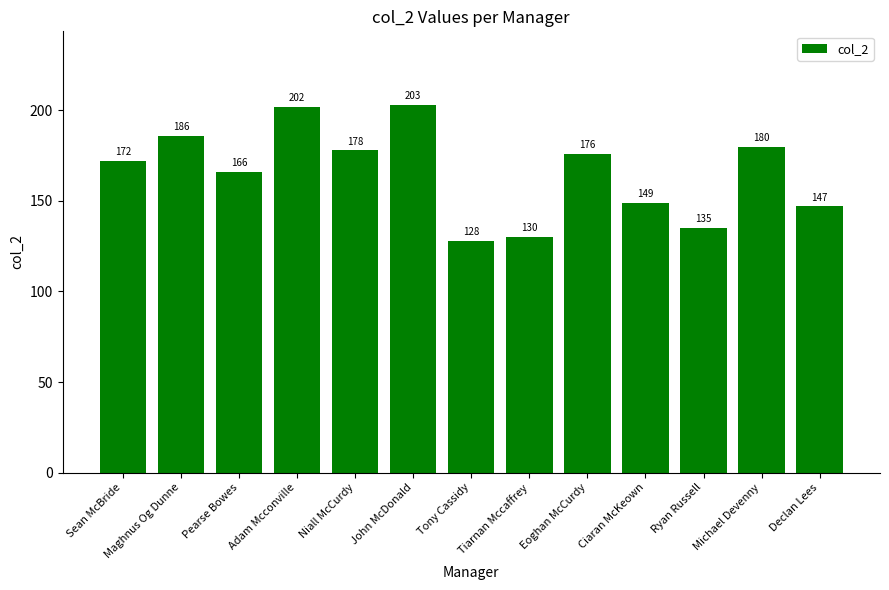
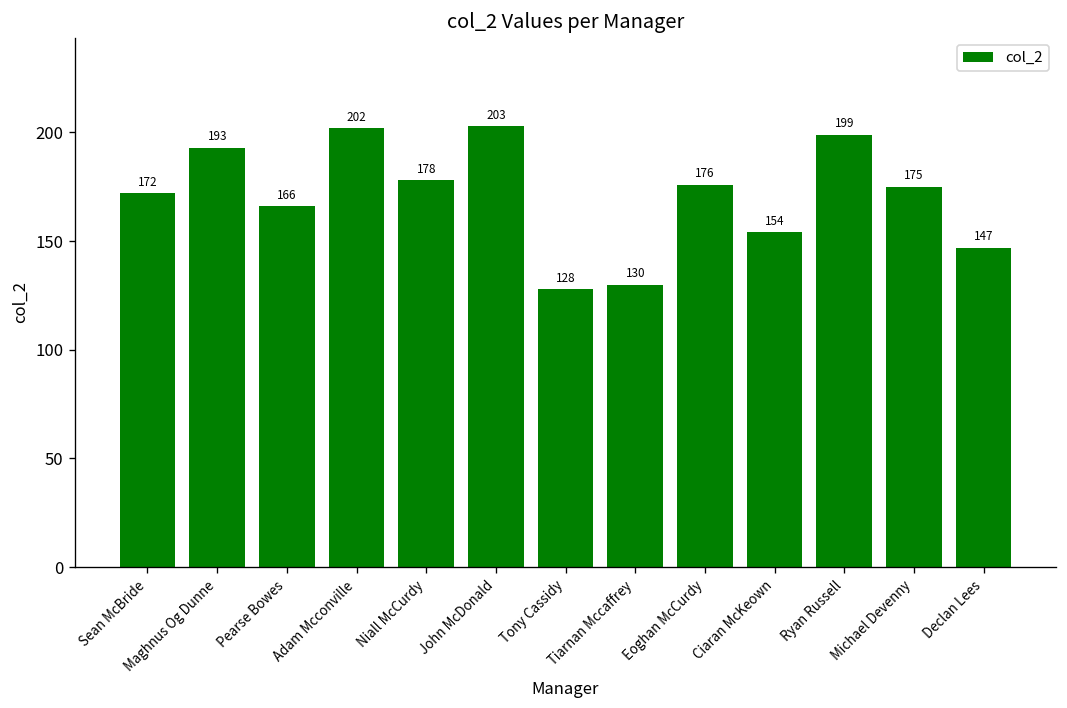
  {
    "Sean McBride": 172,
-   "Maghnus Og Dunne": 186,
+   "Maghnus Og Dunne": 193,
    "Pearse Bowes": 166,
    "Adam Mcconville": 202,
    "Niall McCurdy": 178,
    "John McDonald": 203,
    "Tony Cassidy": 128,
    "Tiarnan Mccaffrey": 130,
    "Eoghan McCurdy": 176,
-   "Ciaran McKeown": 149,
-   "Ryan Russell": 135,
-   "Michael Devenny": 180,
+   "Ciaran McKeown": 154,
+   "Ryan Russell": 199,
+   "Michael Devenny": 175,
    "Declan Lees": 147
  }
